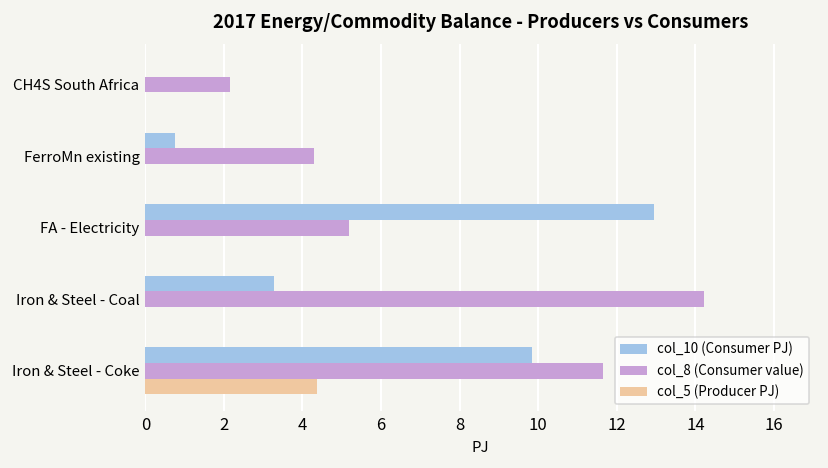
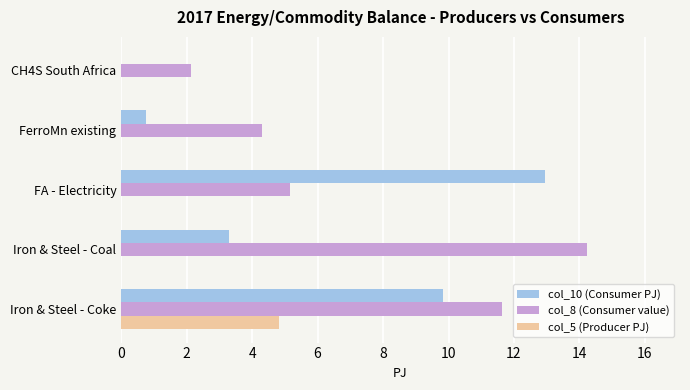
  {
    "col_5 (Producer PJ)": {
      "CH4S South Africa": 0.0,
      "FerroMn existing": 0.0,
      "FA - Electricity": 0.0,
      "Iron & Steel - Coal": 0.0,
-     "Iron & Steel - Coke": 4.4
+     "Iron & Steel - Coke": 4.8
    }
  }
